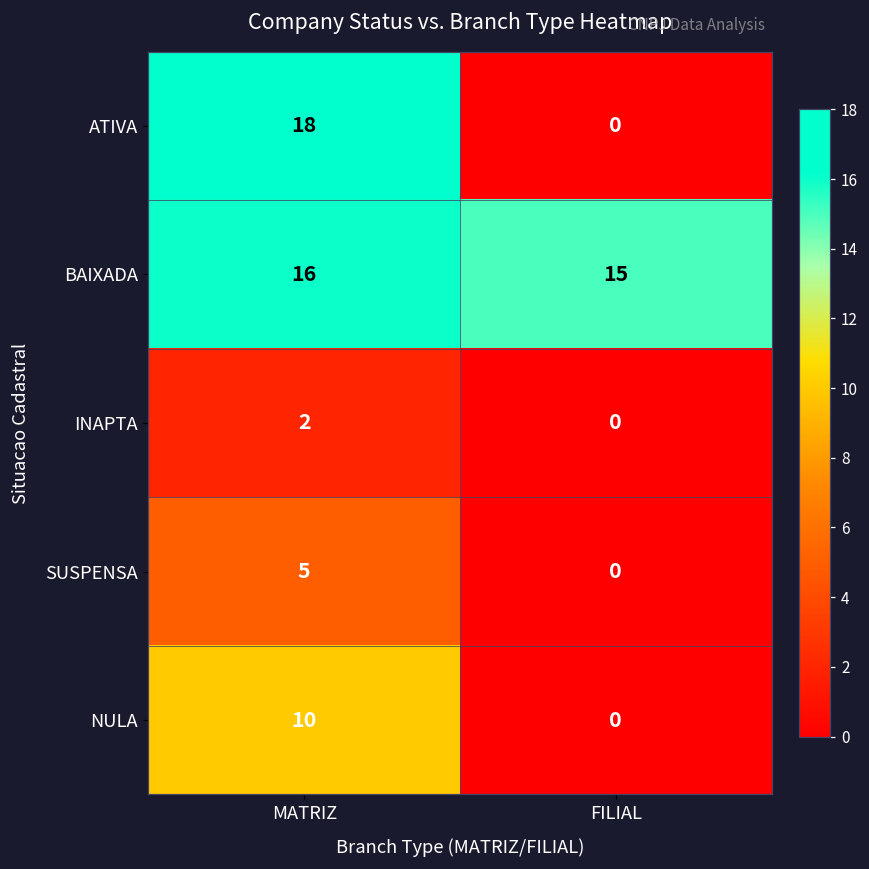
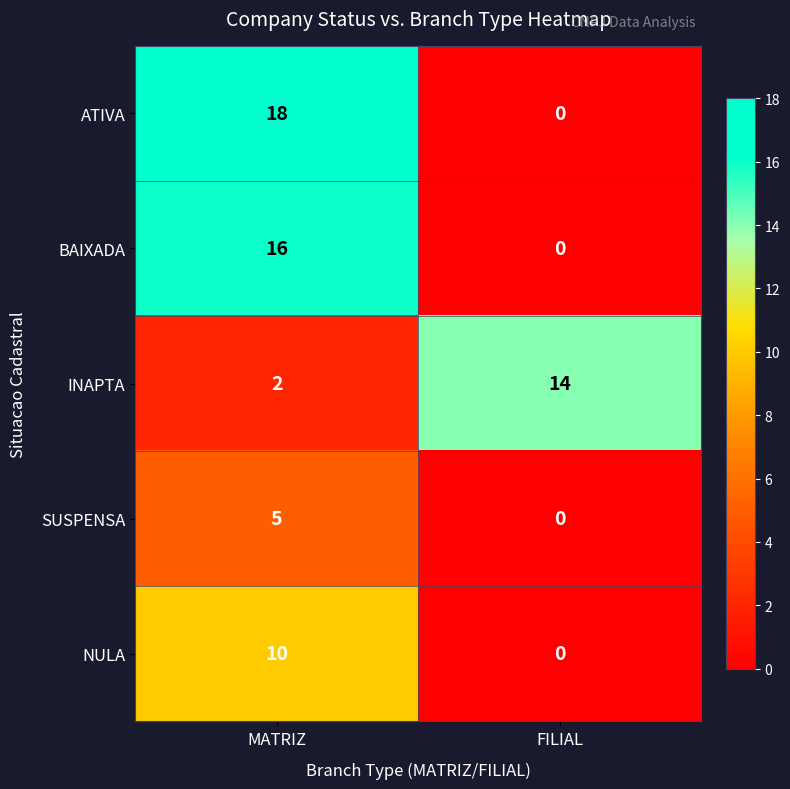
  {
    "ATIVA": {
      "MATRIZ": 18,
      "FILIAL": 0
    },
    "BAIXADA": {
      "MATRIZ": 16,
-     "FILIAL": 15
+     "FILIAL": 0
    },
    "INAPTA": {
      "MATRIZ": 2,
-     "FILIAL": 0
+     "FILIAL": 14
    },
    "SUSPENSA": {
      "MATRIZ": 5,
      "FILIAL": 0
    },
    "NULA": {
      "MATRIZ": 10,
      "FILIAL": 0
    }
  }
